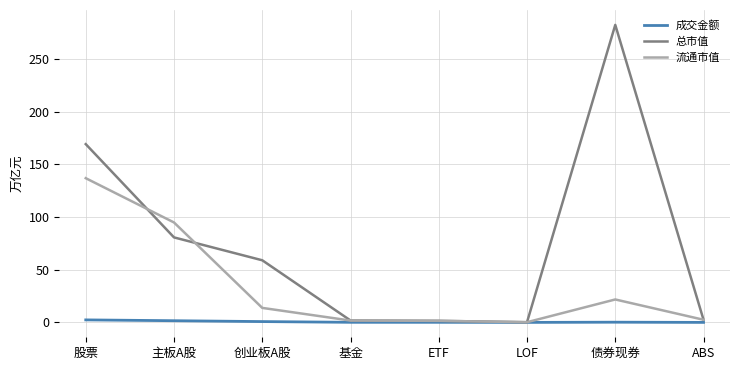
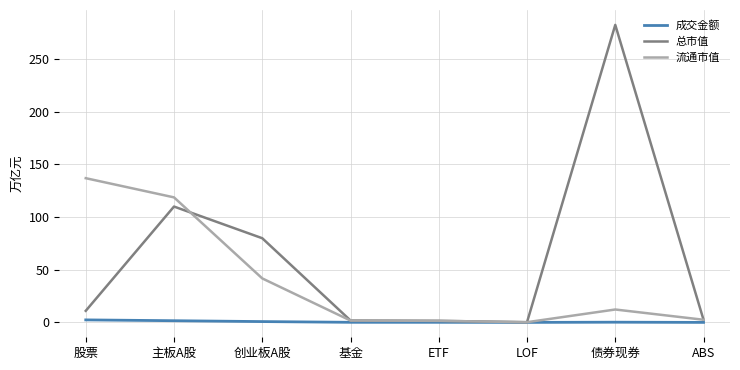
  {
    "成交金额": {
      "股票": 2,
      "主板A股": 2,
      "创业板A股": 1,
      "债券现券": 0,
      "ABS": 0
    },
    "总市值": {
-     "股票": 169,
-     "主板A股": 81,
-     "创业板A股": 59,
+     "股票": 11,
+     "主板A股": 110,
+     "创业板A股": 80,
      "债券现券": 282
    },
    "流通市值": {
      "股票": 137,
-     "主板A股": 95,
-     "创业板A股": 14,
-     "债券现券": 22
+     "主板A股": 119,
+     "创业板A股": 42,
+     "债券现券": 12
    }
  }
